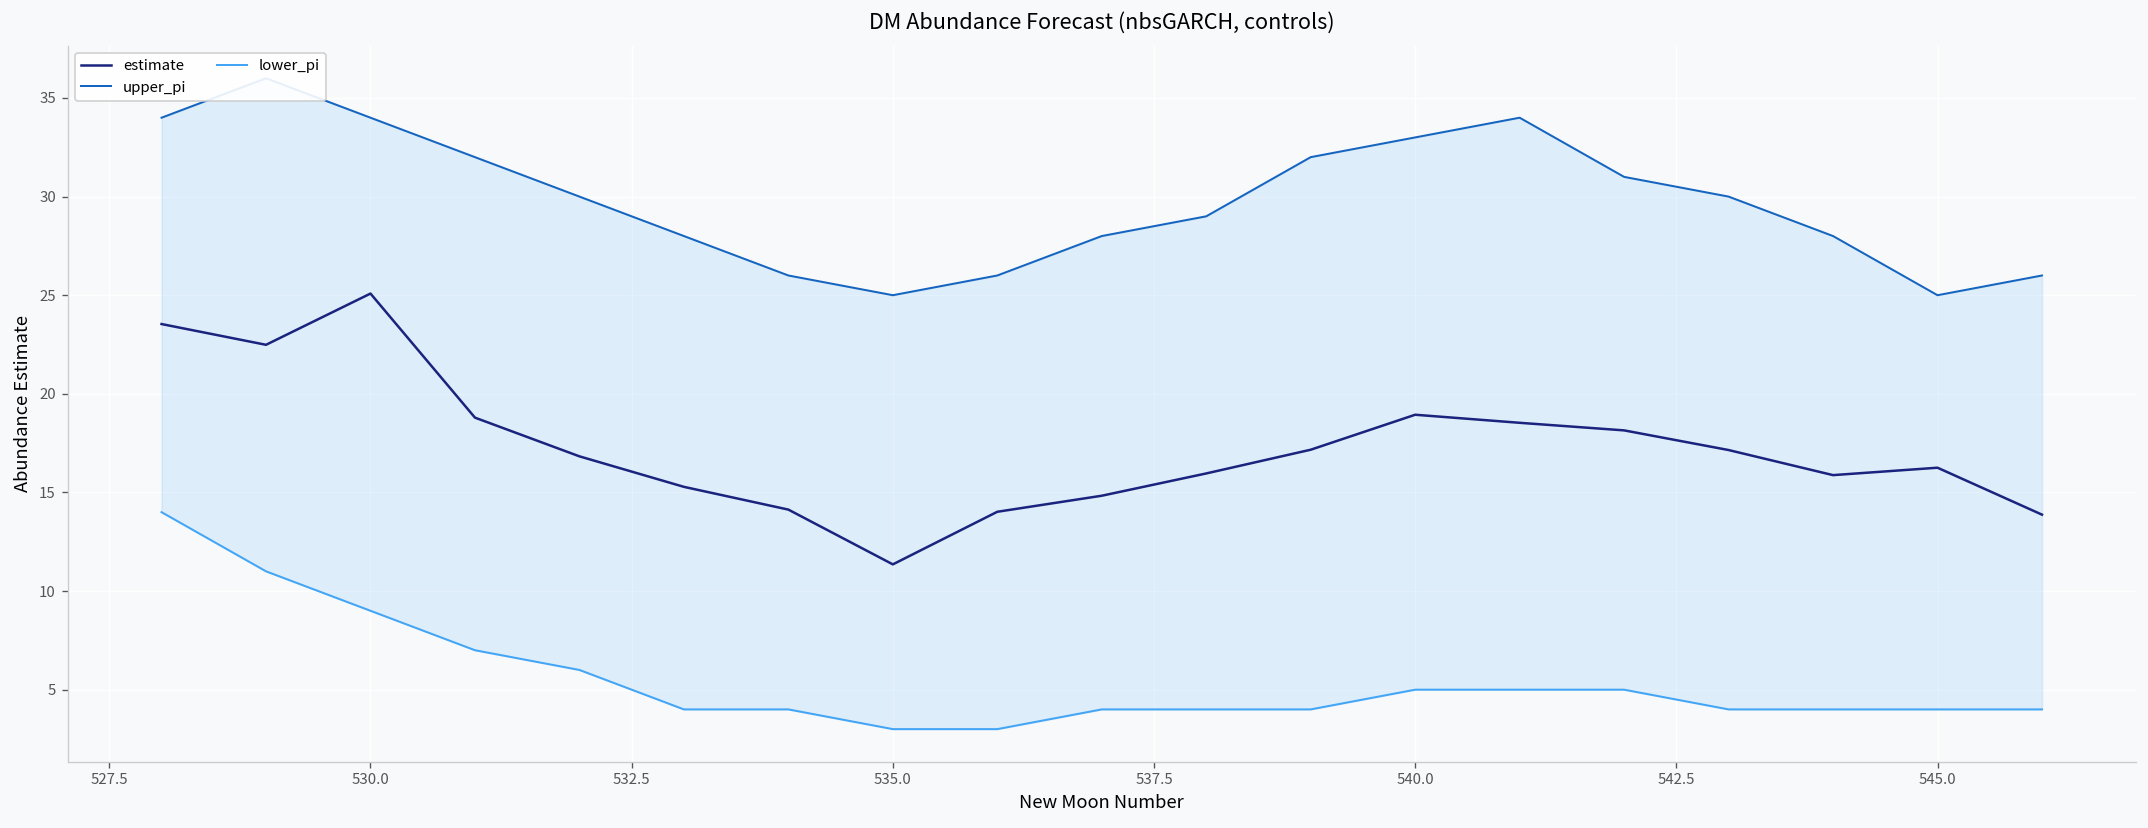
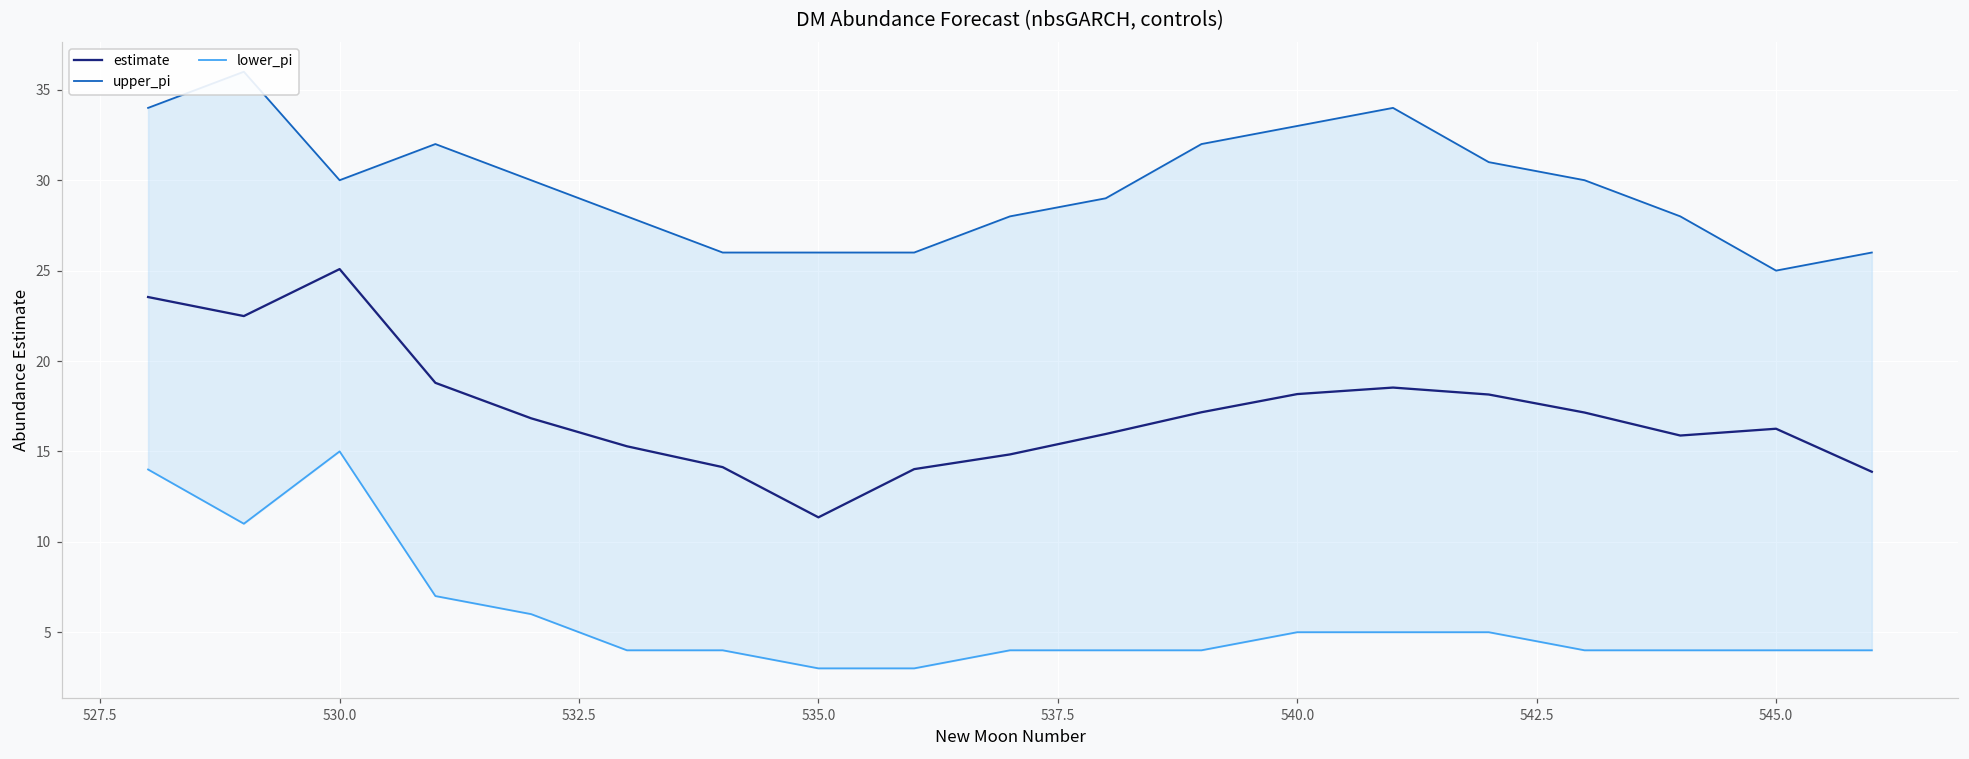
  {
    "estimate": {
      "530.0": 25.1,
      "535.0": 11.4,
-     "540.0": 18.9,
+     "540.0": 18.2,
      "545.0": 16.3
    },
    "upper_pi": {
-     "530.0": 34,
-     "535.0": 25,
+     "530.0": 30,
+     "535.0": 26,
      "540.0": 33,
      "545.0": 25
    },
    "lower_pi": {
-     "530.0": 9,
+     "530.0": 15,
      "535.0": 3,
      "540.0": 5,
      "545.0": 4
    }
  }
